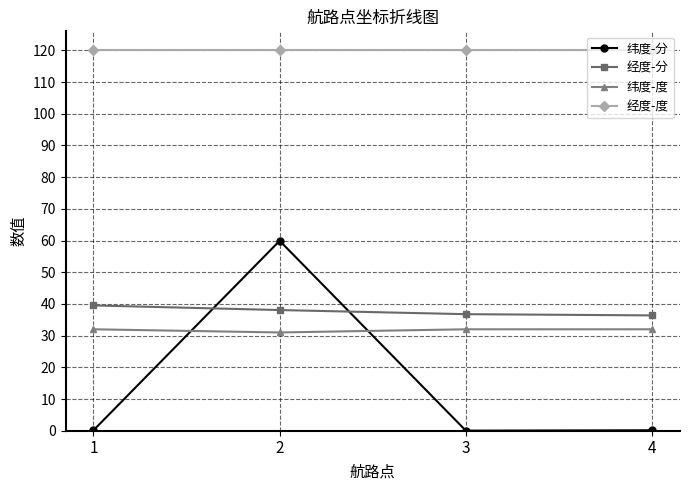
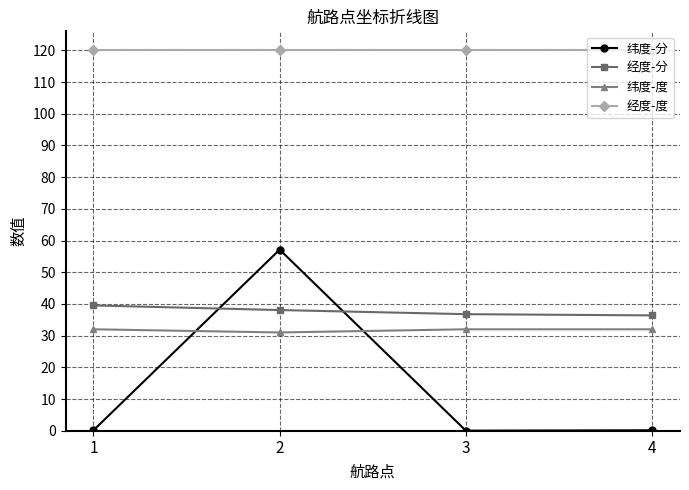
  {
    "纬度-分": {
      "1": 0,
-     "2": 60,
+     "2": 57,
      "3": 0,
      "4": 0
    },
    "经度-度": {
      "1": 120,
      "2": 120,
      "3": 120
    }
  }
